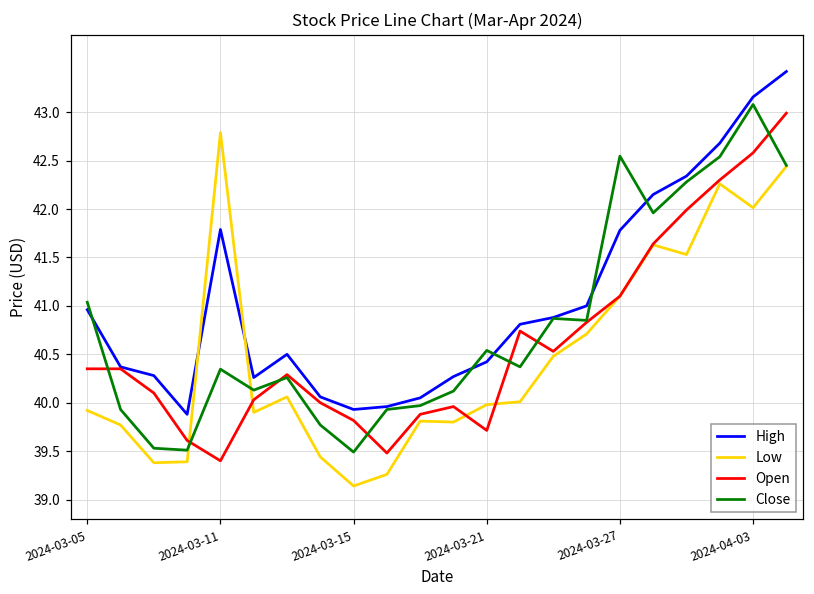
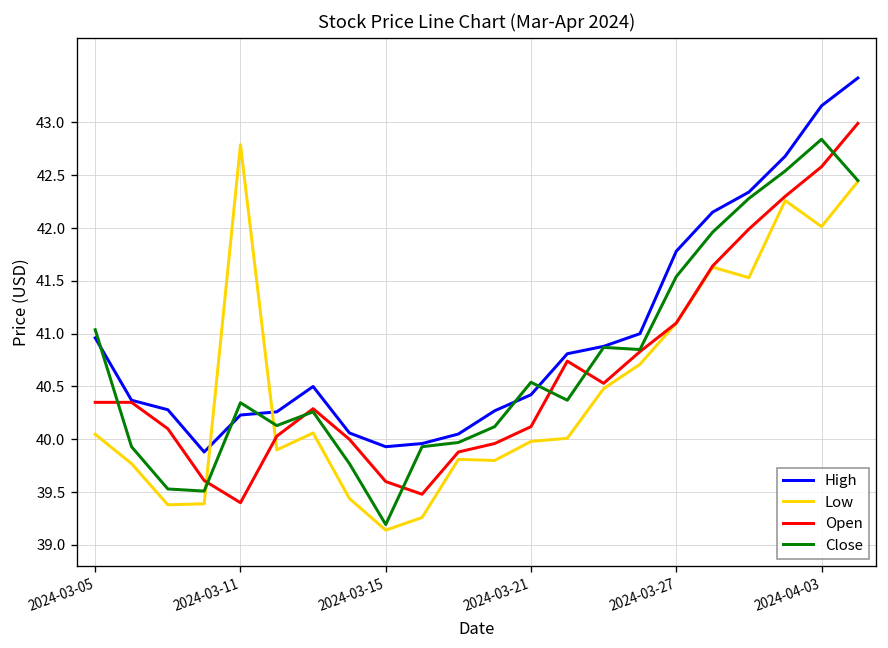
  {
    "High": {
      "2024-03-05": 41.0,
-     "2024-03-11": 41.8,
+     "2024-03-11": 40.2,
      "2024-03-15": 39.9,
      "2024-03-21": 40.4,
      "2024-03-27": 41.8,
      "2024-04-03": 43.2
    },
    "Low": {
-     "2024-03-05": 39.9,
+     "2024-03-05": 40.0,
      "2024-03-11": 42.8,
      "2024-03-15": 39.1,
      "2024-03-21": 40.0,
      "2024-04-03": 42.0
    },
    "Open": {
      "2024-03-05": 40.3,
      "2024-03-11": 39.4,
-     "2024-03-15": 39.8,
-     "2024-03-21": 39.7,
+     "2024-03-15": 39.6,
+     "2024-03-21": 40.1,
      "2024-04-03": 42.6
    },
    "Close": {
      "2024-03-05": 41.0,
      "2024-03-11": 40.3,
-     "2024-03-15": 39.5,
+     "2024-03-15": 39.2,
      "2024-03-21": 40.5,
-     "2024-03-27": 42.5,
-     "2024-04-03": 43.1
+     "2024-03-27": 41.5,
+     "2024-04-03": 42.8
    }
  }
